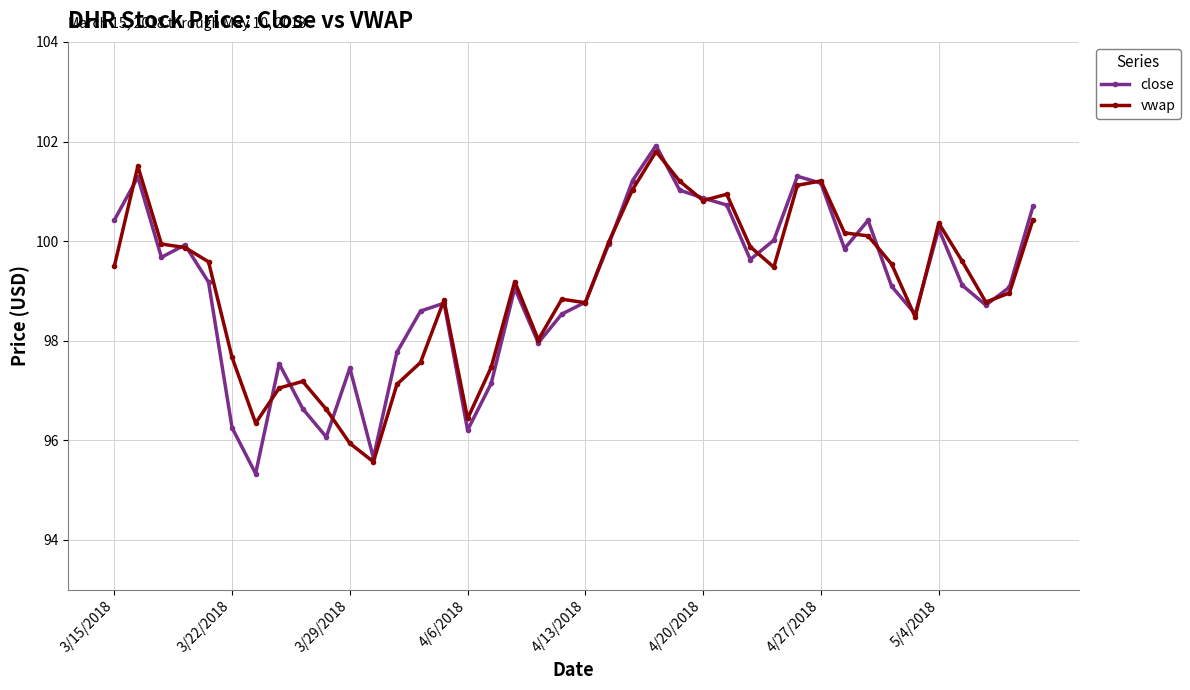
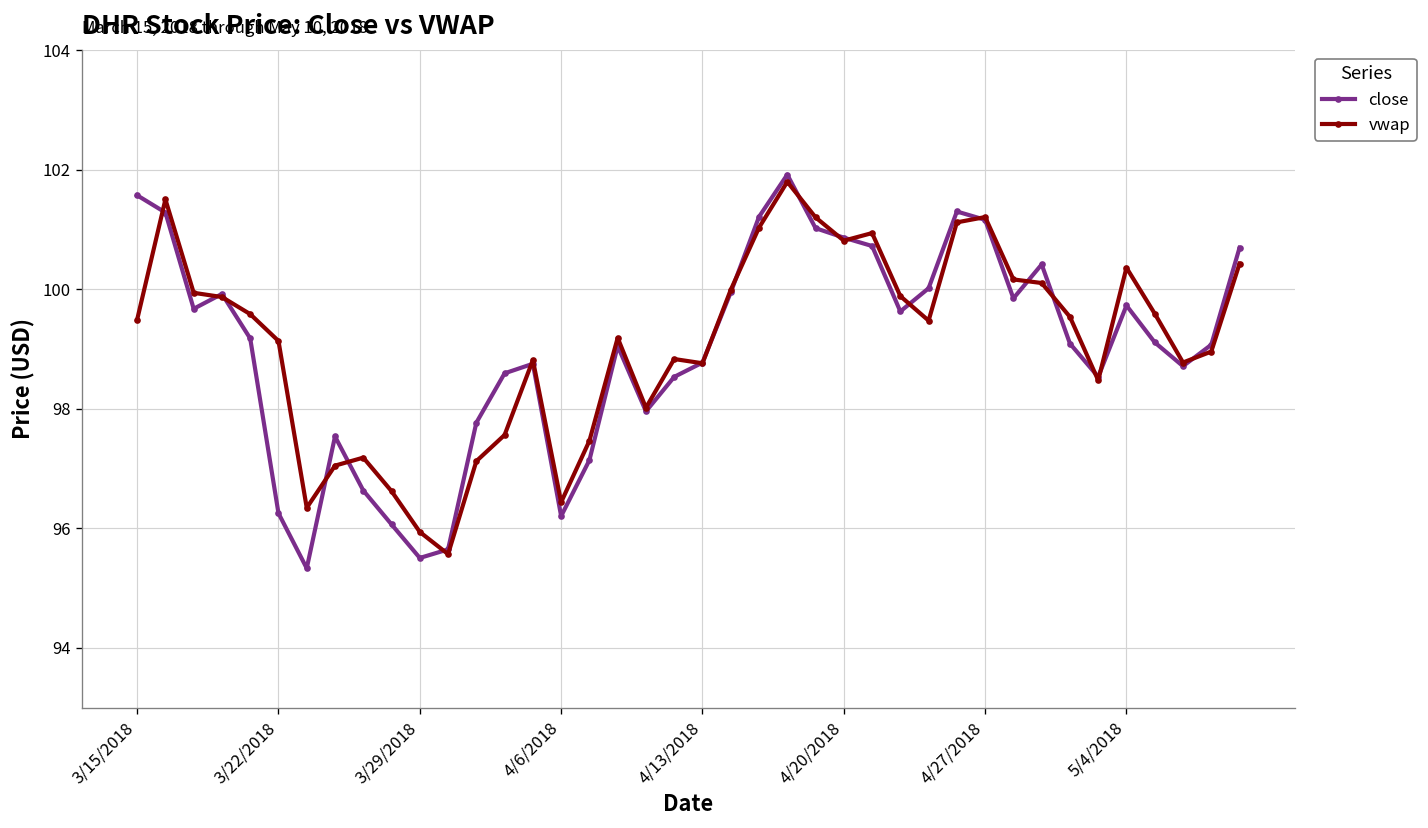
  {
    "close": {
-     "3/15/2018": 100.4,
+     "3/15/2018": 101.6,
      "3/22/2018": 96.3,
-     "3/29/2018": 97.5,
+     "3/29/2018": 95.5,
      "4/6/2018": 96.2,
-     "5/4/2018": 100.2
+     "5/4/2018": 99.7
    },
    "vwap": {
      "3/15/2018": 99.5,
-     "3/22/2018": 97.7,
+     "3/22/2018": 99.1,
      "3/29/2018": 95.9,
      "4/6/2018": 96.4,
      "5/4/2018": 100.4
    }
  }
